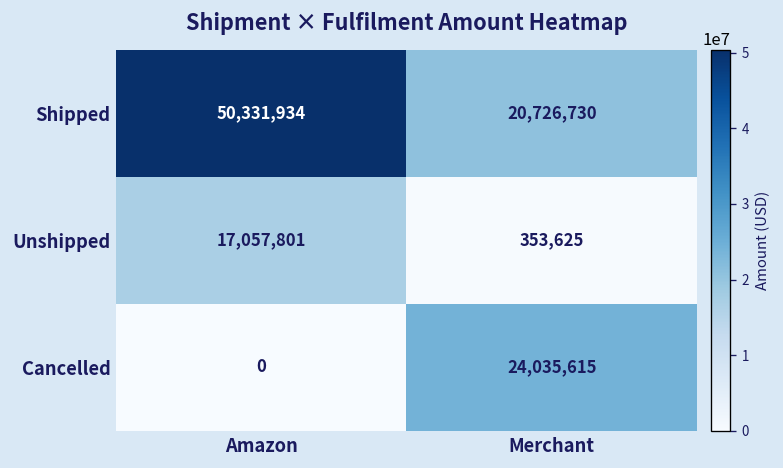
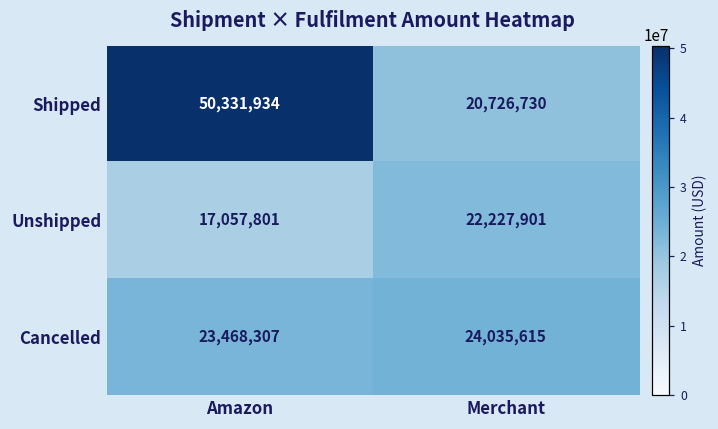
  {
    "Shipped": {
      "Amazon": "50,331,934",
      "Merchant": "20,726,730"
    },
    "Unshipped": {
      "Amazon": "17,057,801",
-     "Merchant": "353,625"
+     "Merchant": "22,227,901"
    },
    "Cancelled": {
-     "Amazon": "0",
+     "Amazon": "23,468,307",
      "Merchant": "24,035,615"
    }
  }
